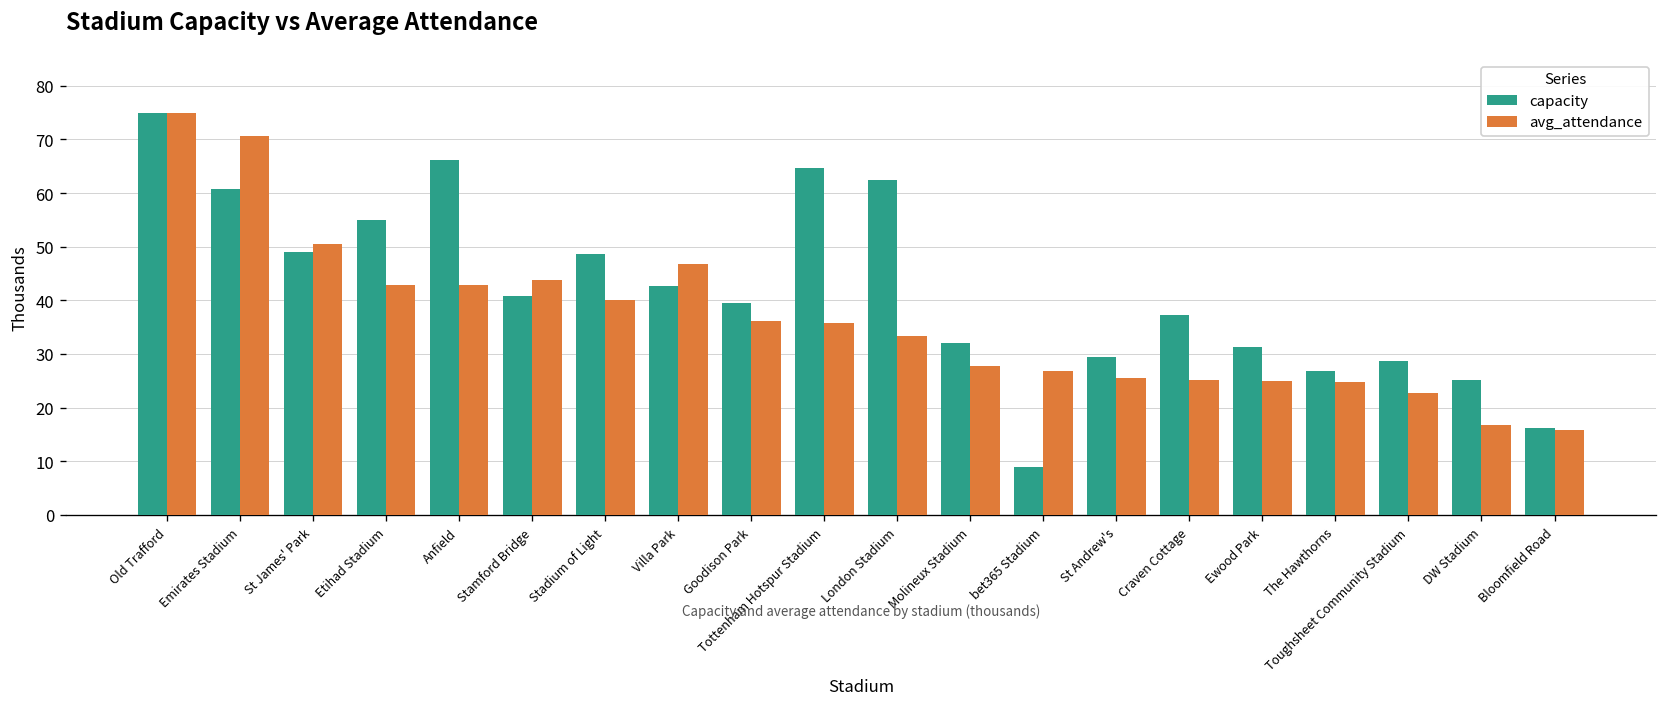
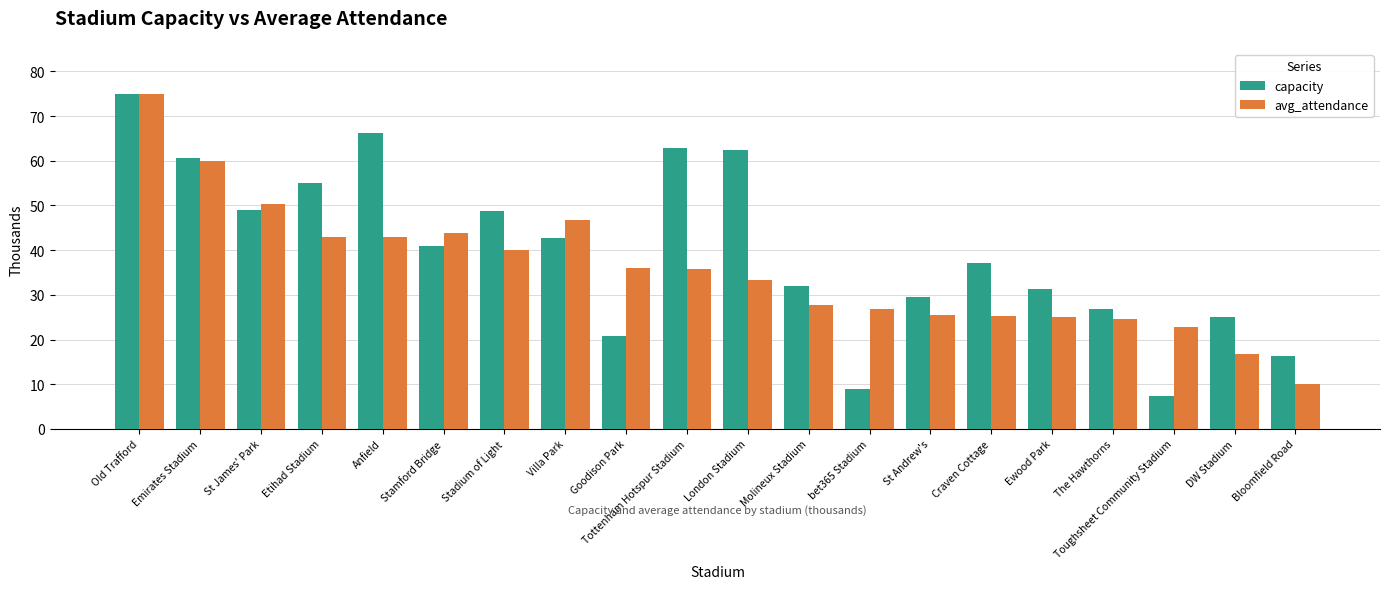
  {
    "capacity": {
      "Old Trafford": 75,
      "Emirates Stadium": 61,
      "St James' Park": 49,
      "Etihad Stadium": 55,
      "Anfield": 66,
      "Stamford Bridge": 41,
      "Stadium of Light": 49,
      "Villa Park": 43,
-     "Goodison Park": 40,
-     "Tottenham Hotspur Stadium": 65,
+     "Goodison Park": 21,
+     "Tottenham Hotspur Stadium": 63,
      "London Stadium": 63,
      "Molineux Stadium": 32,
      "bet365 Stadium": 9,
      "St Andrew's": 29,
      "Craven Cottage": 37,
      "Ewood Park": 31,
      "The Hawthorns": 27,
-     "Toughsheet Community Stadium": 29,
+     "Toughsheet Community Stadium": 7,
      "DW Stadium": 25,
      "Bloomfield Road": 16
    },
    "avg_attendance": {
      "Old Trafford": 75,
-     "Emirates Stadium": 71,
+     "Emirates Stadium": 60,
      "St James' Park": 50,
      "Etihad Stadium": 43,
      "Anfield": 43,
      "Stamford Bridge": 44,
      "Stadium of Light": 40,
      "Villa Park": 47,
      "Goodison Park": 36,
      "Tottenham Hotspur Stadium": 36,
      "London Stadium": 33,
      "Molineux Stadium": 28,
      "bet365 Stadium": 27,
      "St Andrew's": 25,
      "Craven Cottage": 25,
      "Ewood Park": 25,
      "The Hawthorns": 25,
      "Toughsheet Community Stadium": 23,
      "DW Stadium": 17,
-     "Bloomfield Road": 16
+     "Bloomfield Road": 10
    }
  }
